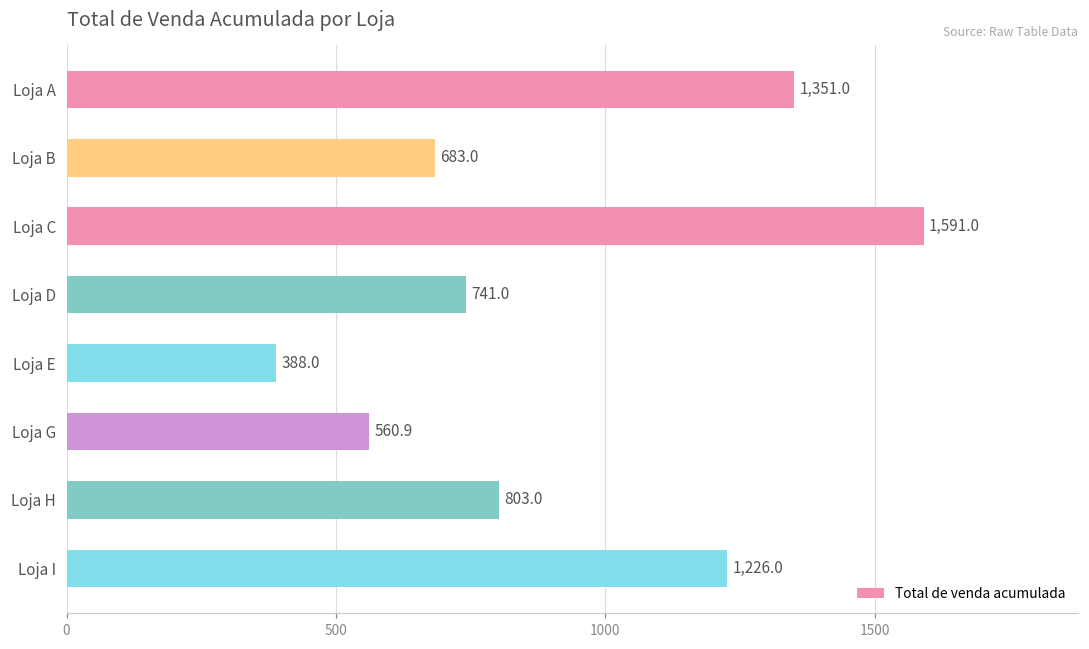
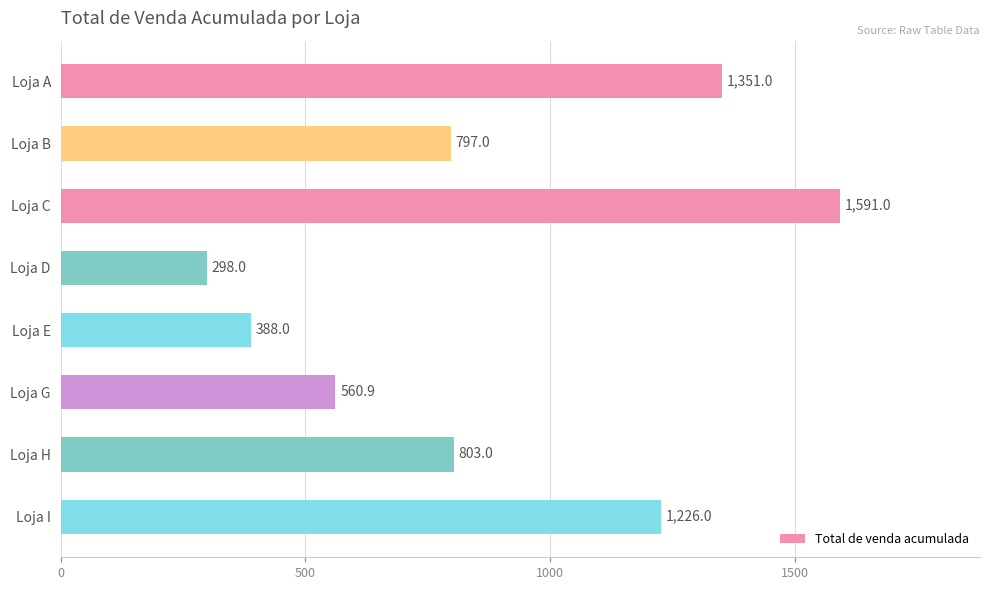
  {
    "Loja A": "1,351.0",
-   "Loja B": "683.0",
+   "Loja B": "797.0",
    "Loja C": "1,591.0",
-   "Loja D": "741.0",
+   "Loja D": "298.0",
    "Loja E": "388.0",
    "Loja G": "560.9",
    "Loja H": "803.0",
    "Loja I": "1,226.0"
  }
